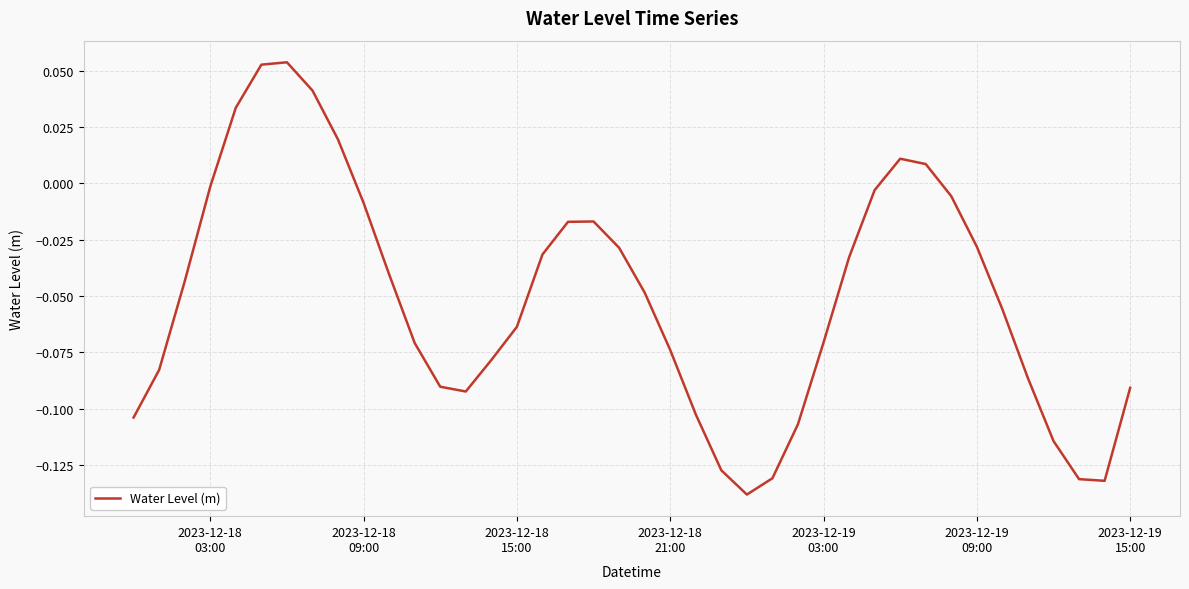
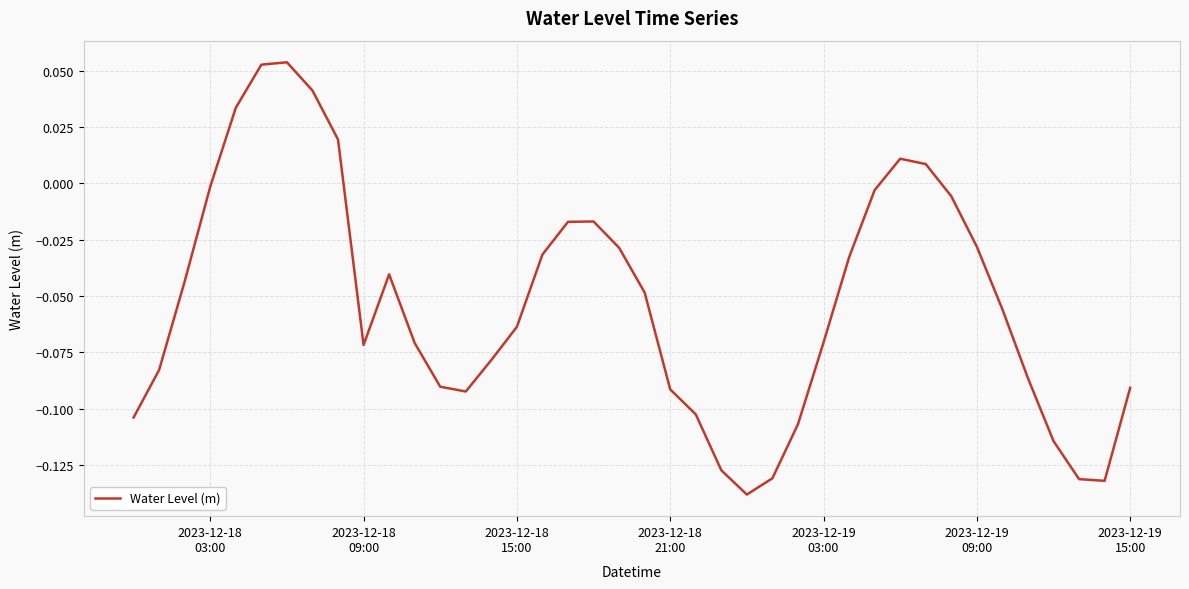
  {
    "2023-12-18 03:00": -0.001,
-   "2023-12-18 09:00": -0.009,
+   "2023-12-18 09:00": -0.072,
    "2023-12-18 15:00": -0.064,
-   "2023-12-18 21:00": -0.074,
+   "2023-12-18 21:00": -0.091,
    "2023-12-19 03:00": -0.071,
    "2023-12-19 09:00": -0.028,
    "2023-12-19 15:00": -0.091
  }
